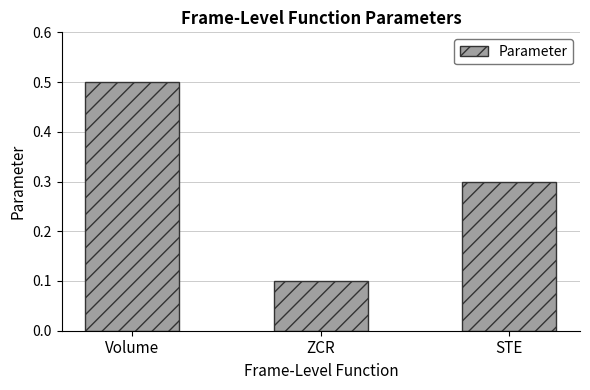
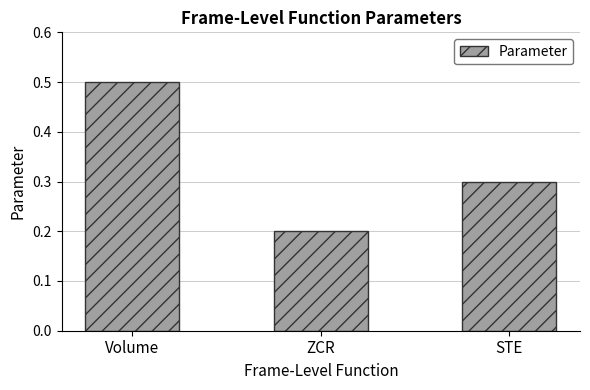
  {
    "Volume": 0.5,
-   "ZCR": 0.1,
+   "ZCR": 0.2,
    "STE": 0.3
  }
